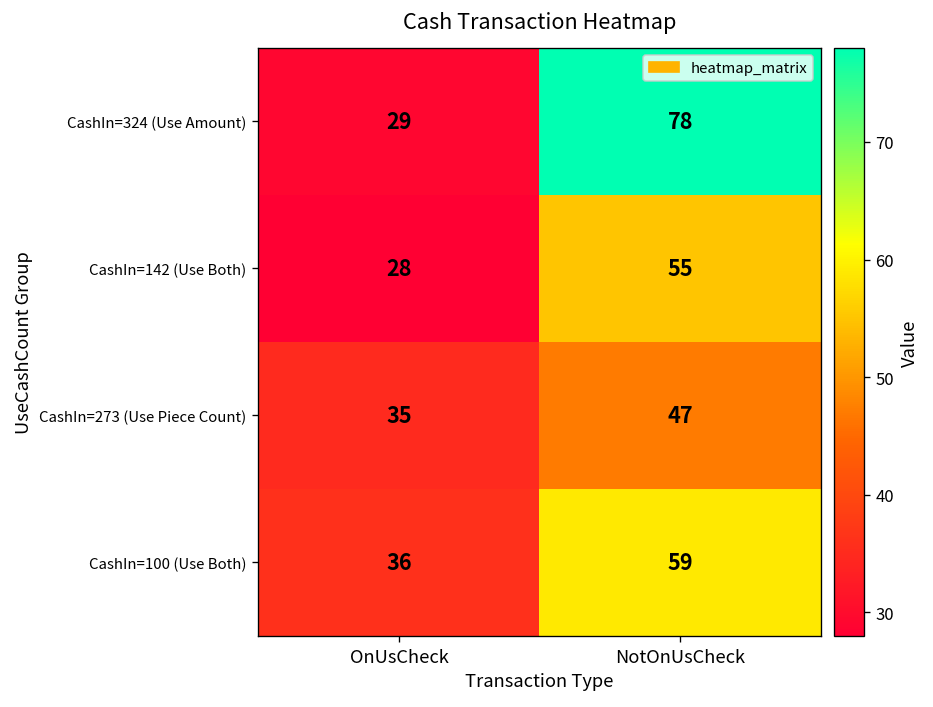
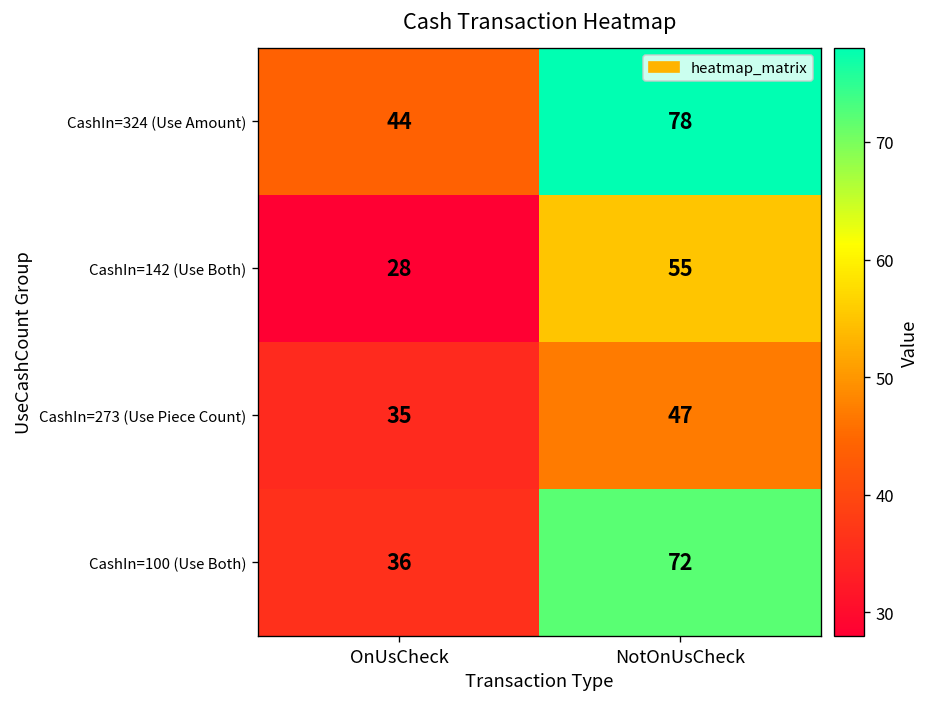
  {
    "CashIn=324 (Use Amount)": {
-     "OnUsCheck": 29,
+     "OnUsCheck": 44,
      "NotOnUsCheck": 78
    },
    "CashIn=142 (Use Both)": {
      "OnUsCheck": 28,
      "NotOnUsCheck": 55
    },
    "CashIn=273 (Use Piece Count)": {
      "OnUsCheck": 35,
      "NotOnUsCheck": 47
    },
    "CashIn=100 (Use Both)": {
      "OnUsCheck": 36,
-     "NotOnUsCheck": 59
+     "NotOnUsCheck": 72
    }
  }
